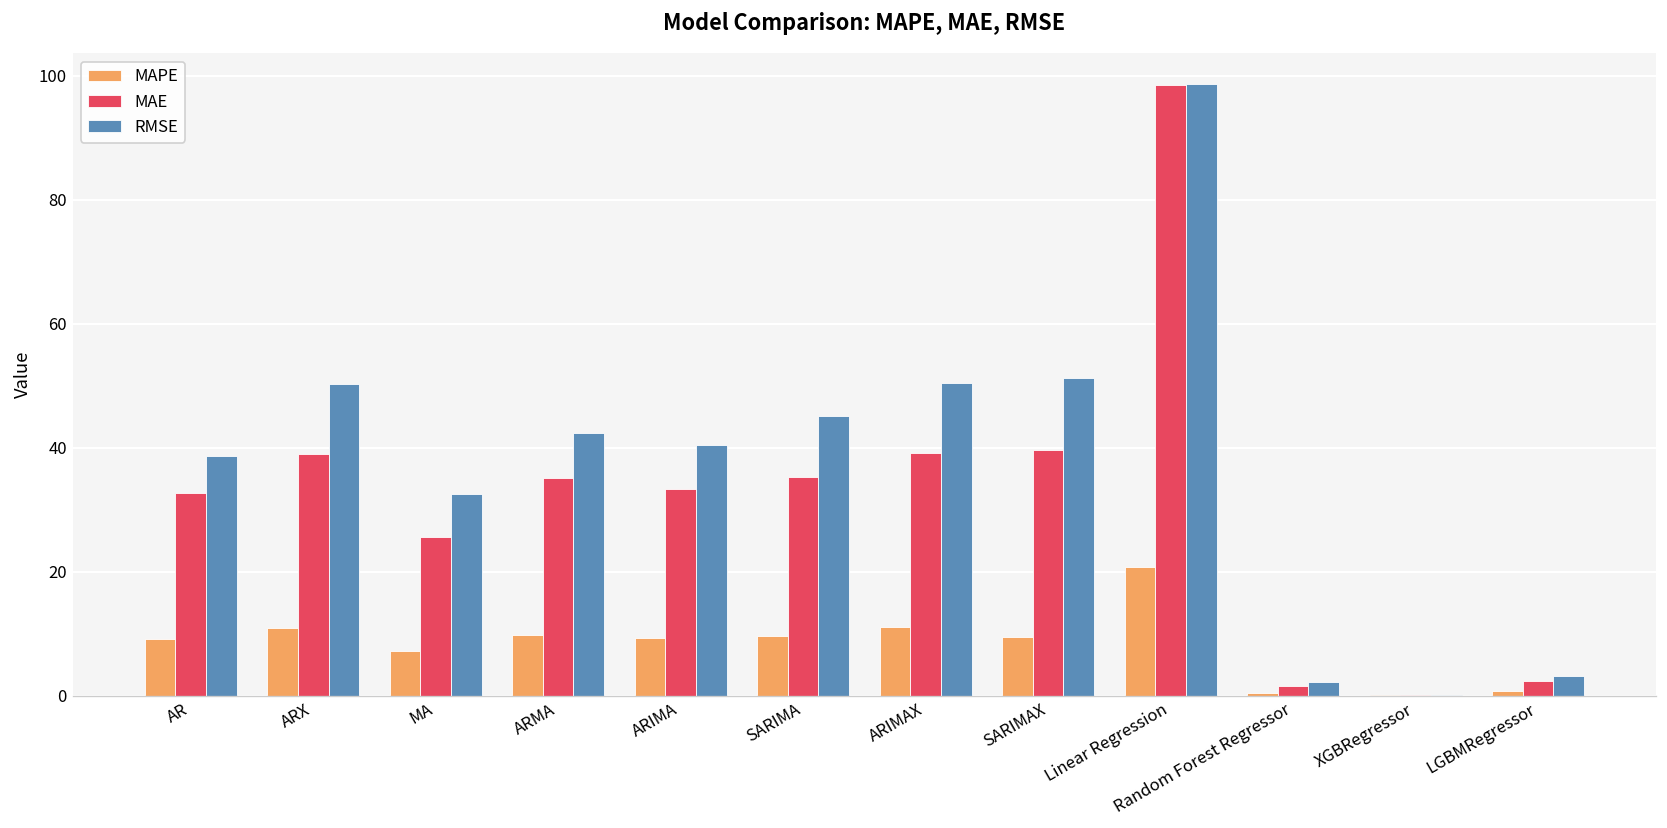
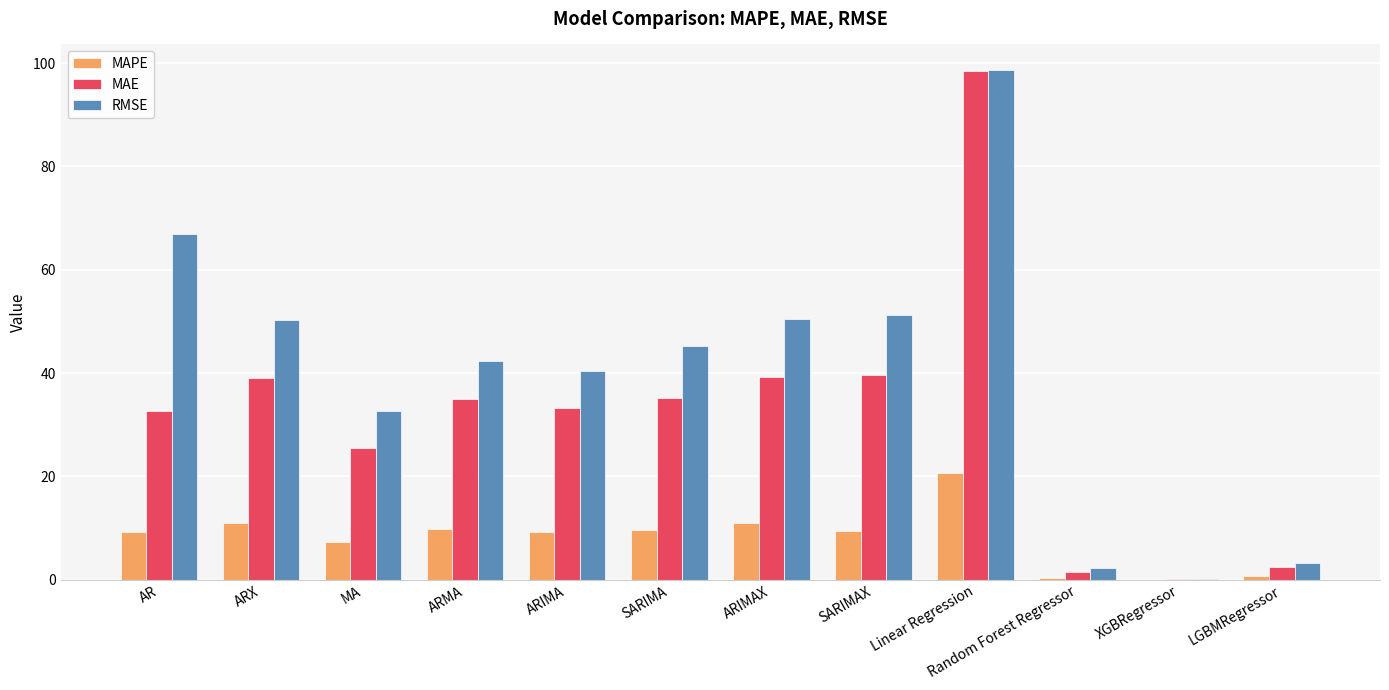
  {
    "MAPE": {
      "AR": 9,
      "ARX": 11,
      "MA": 7,
      "ARMA": 10,
      "ARIMA": 9,
      "SARIMA": 10,
      "ARIMAX": 11,
      "SARIMAX": 9,
      "Linear Regression": 21,
      "LGBMRegressor": 1
    },
    "MAE": {
      "AR": 33,
      "ARX": 39,
      "MA": 26,
      "ARMA": 35,
      "ARIMA": 33,
      "SARIMA": 35,
      "ARIMAX": 39,
      "SARIMAX": 40,
      "Linear Regression": 98,
      "Random Forest Regressor": 1,
      "LGBMRegressor": 2
    },
    "RMSE": {
-     "AR": 39,
+     "AR": 67,
      "ARX": 50,
      "MA": 33,
      "ARMA": 42,
      "ARIMA": 40,
      "SARIMA": 45,
      "ARIMAX": 50,
      "SARIMAX": 51,
      "Linear Regression": 99,
      "Random Forest Regressor": 2,
      "LGBMRegressor": 3
    }
  }
